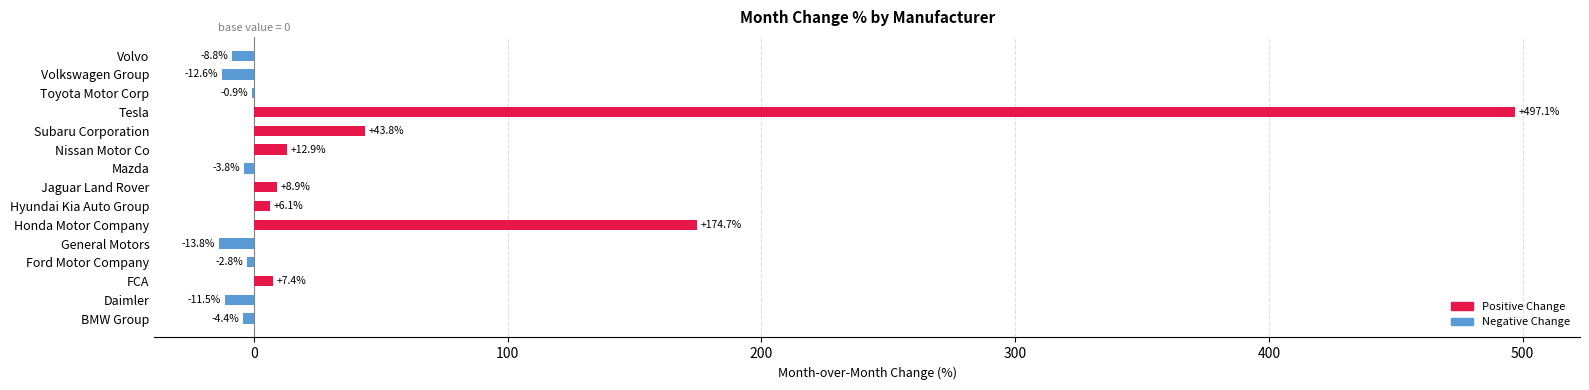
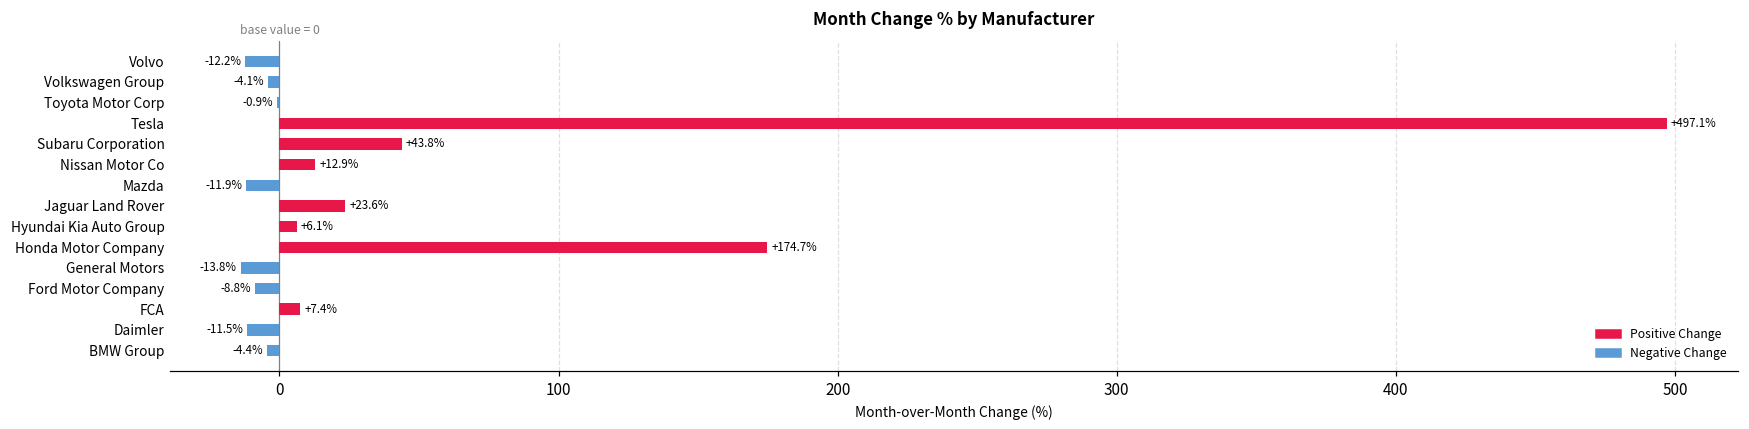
  {
-   "Volvo": "-8.8%",
-   "Volkswagen Group": "-12.6%",
+   "Volvo": "-12.2%",
+   "Volkswagen Group": "-4.1%",
    "Toyota Motor Corp": "-0.9%",
    "Tesla": "+497.1%",
    "Subaru Corporation": "+43.8%",
    "Nissan Motor Co": "+12.9%",
-   "Mazda": "-3.8%",
-   "Jaguar Land Rover": "+8.9%",
+   "Mazda": "-11.9%",
+   "Jaguar Land Rover": "+23.6%",
    "Hyundai Kia Auto Group": "+6.1%",
    "Honda Motor Company": "+174.7%",
    "General Motors": "-13.8%",
-   "Ford Motor Company": "-2.8%",
+   "Ford Motor Company": "-8.8%",
    "FCA": "+7.4%",
    "Daimler": "-11.5%",
    "BMW Group": "-4.4%"
  }
